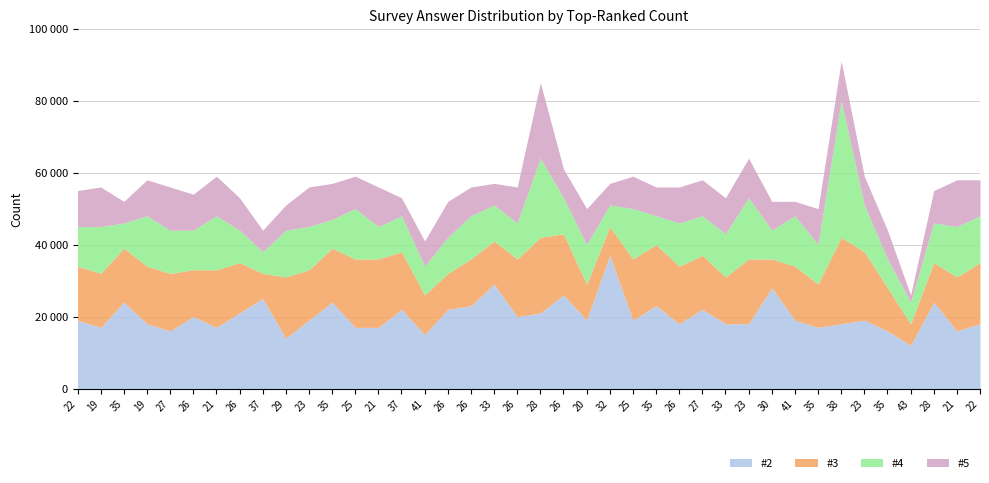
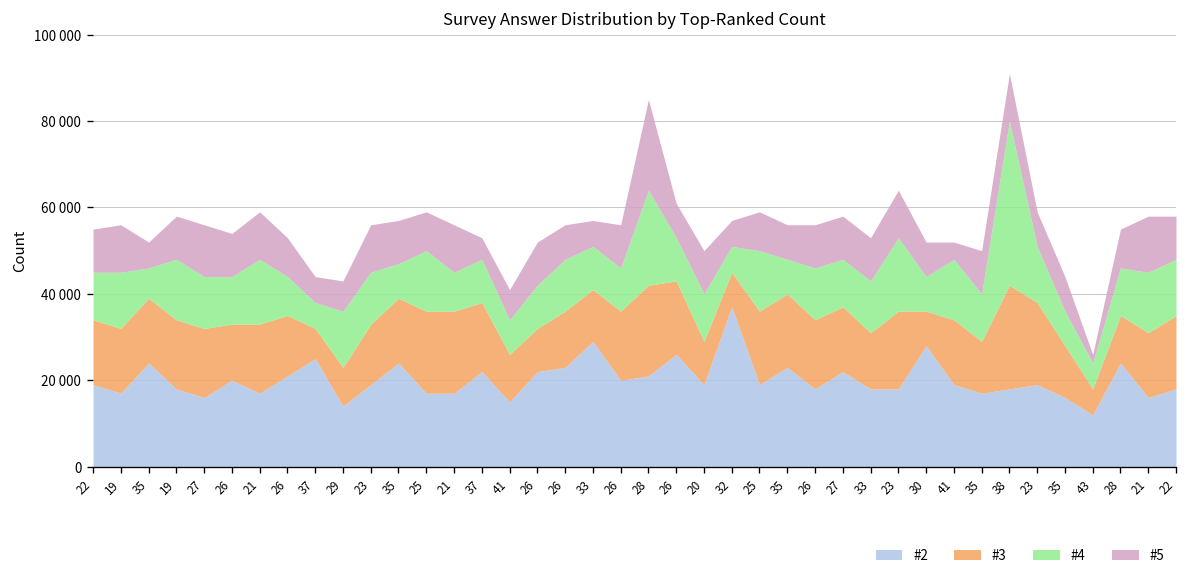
  {
    "#2": {
      "29": 14000,
      "20": 19000,
      "32": 37000,
      "30": 28000,
      "38": 18000,
      "43": 12000
    },
    "#3": {
-     "29": 17000,
+     "29": 9000,
      "20": 10000,
      "32": 8000,
      "30": 8000,
      "38": 24000,
      "43": 6000
    },
    "#4": {
      "29": 13000,
      "20": 11000,
      "32": 6000,
      "30": 8000,
      "38": 38000,
      "43": 6000
    },
    "#5": {
      "29": 7000,
      "20": 10000,
      "32": 6000,
      "30": 8000,
      "38": 11000,
      "43": 2000
    }
  }
